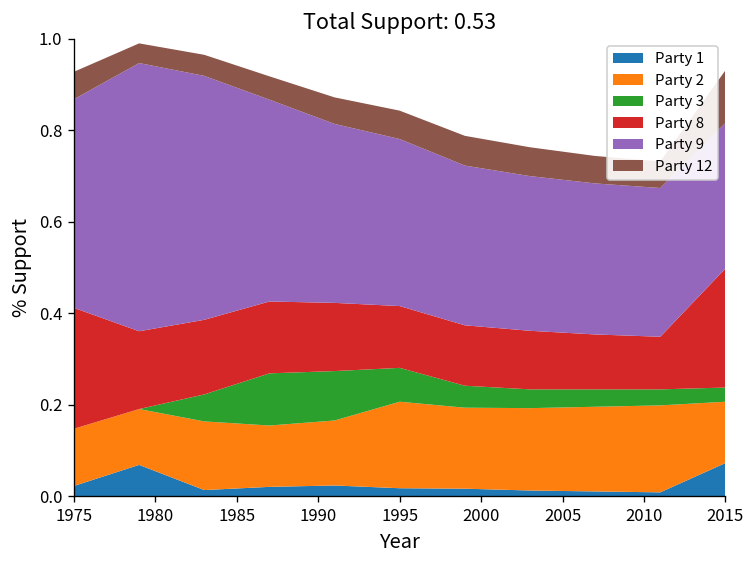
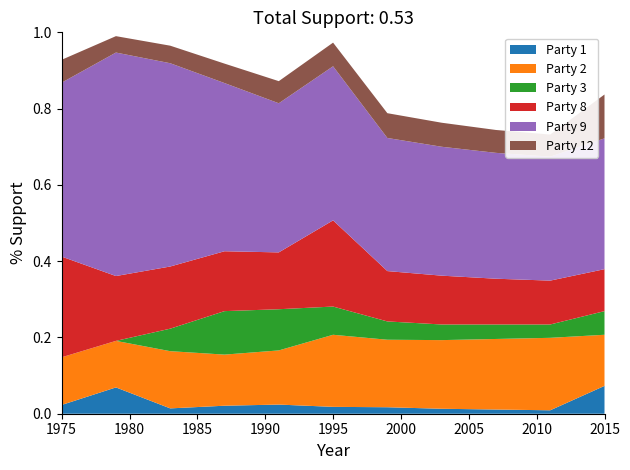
  {
    "Party 3": {
-     "2015": 0.03
+     "2015": 0.06
    },
    "Party 8": {
-     "1995": 0.14,
-     "2015": 0.26
+     "1995": 0.23,
+     "2015": 0.11
    },
    "Party 9": {
-     "1995": 0.36,
-     "2015": 0.32
+     "1995": 0.40,
+     "2015": 0.34
    },
    "Party 12": {
      "1975": 0.06,
      "1995": 0.06,
      "2015": 0.11
    }
  }
